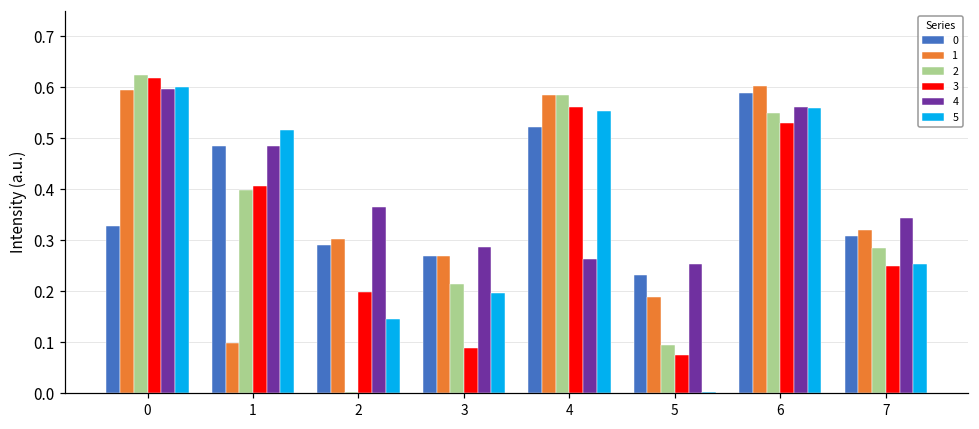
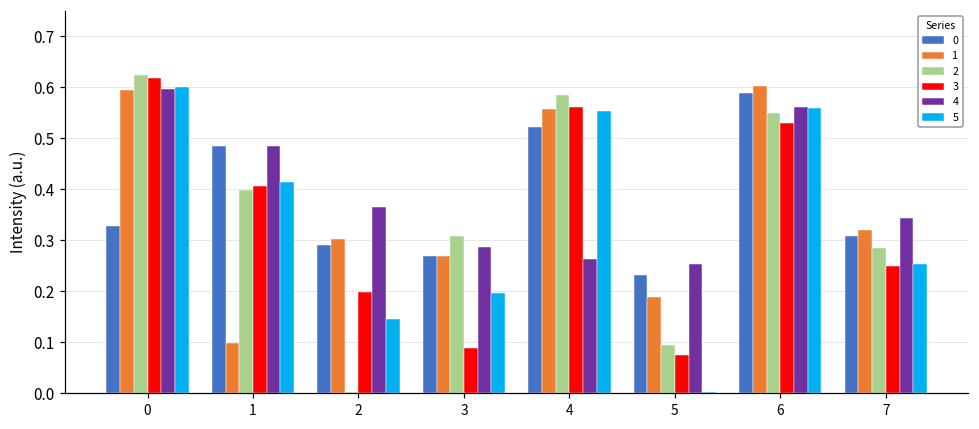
  {
    "0": {
      "0": 0.33,
      "1": 0.49,
      "2": 0.29,
      "3": 0.27,
      "4": 0.52,
      "5": 0.23,
      "6": 0.59,
      "7": 0.31
    },
    "1": {
      "0": 0.59,
      "1": 0.10,
      "2": 0.30,
      "3": 0.27,
-     "4": 0.59,
+     "4": 0.56,
      "5": 0.19,
      "6": 0.60,
      "7": 0.32
    },
    "2": {
      "0": 0.62,
      "1": 0.40,
-     "3": 0.21,
+     "3": 0.31,
      "4": 0.59,
      "5": 0.10,
      "6": 0.55,
      "7": 0.28
    },
    "3": {
      "0": 0.62,
      "1": 0.41,
      "2": 0.20,
      "3": 0.09,
      "4": 0.56,
      "5": 0.07,
      "6": 0.53,
      "7": 0.25
    },
    "4": {
      "0": 0.60,
      "1": 0.48,
      "2": 0.36,
      "3": 0.29,
      "4": 0.26,
      "5": 0.25,
      "6": 0.56,
      "7": 0.34
    },
    "5": {
      "0": 0.60,
-     "1": 0.52,
+     "1": 0.42,
      "2": 0.15,
      "3": 0.20,
      "4": 0.55,
      "6": 0.56,
      "7": 0.25
    }
  }
